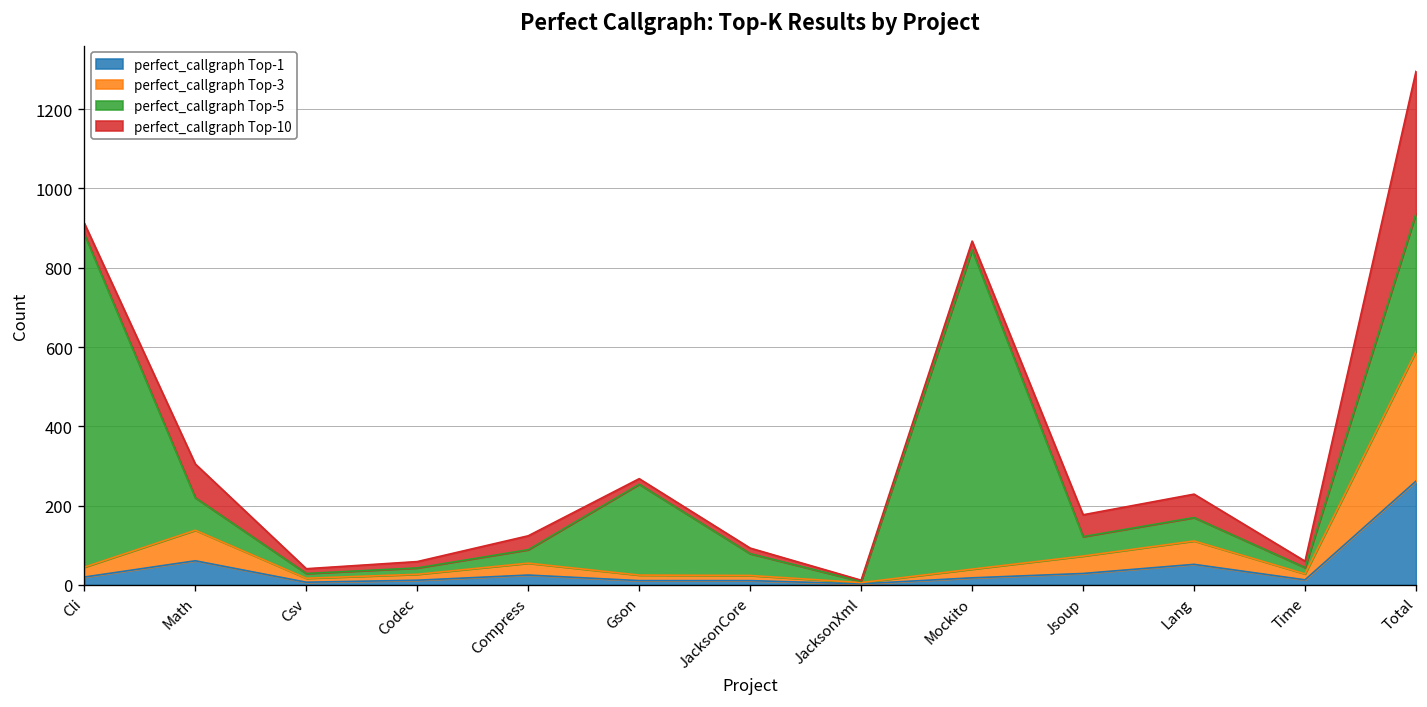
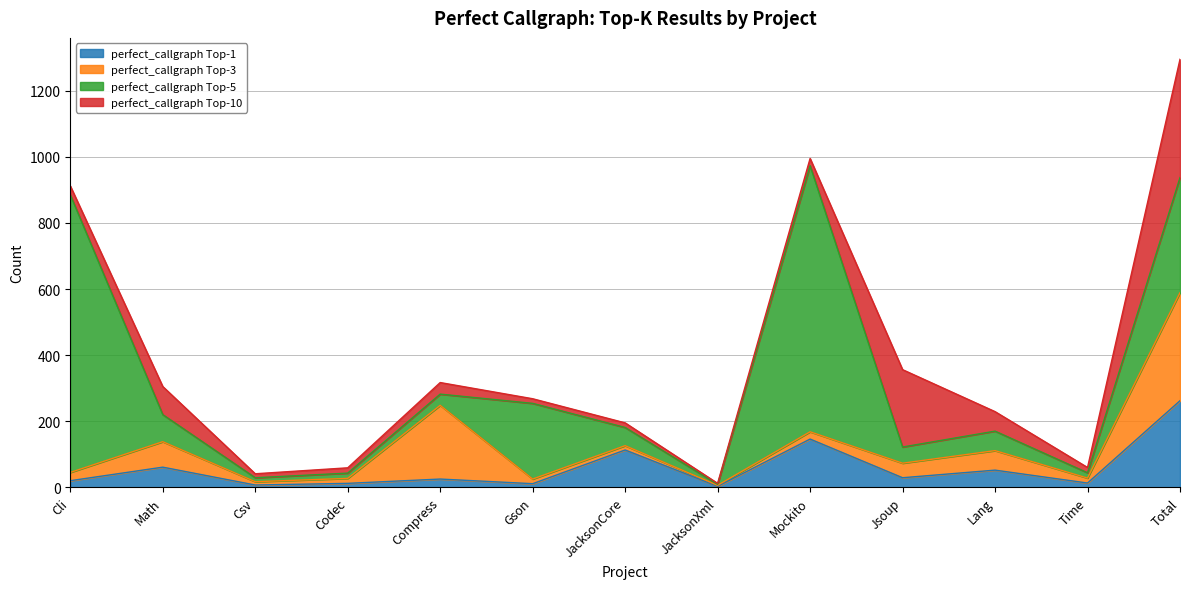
  {
    "perfect_callgraph Top-1": {
      "Cli": 20,
      "Math": 60,
      "Csv": 10,
      "Codec": 10,
      "Compress": 30,
      "Gson": 10,
-     "JacksonCore": 10,
-     "Mockito": 20,
+     "JacksonCore": 110,
+     "Mockito": 150,
      "Jsoup": 30,
      "Lang": 50,
      "Time": 10,
      "Total": 260
    },
    "perfect_callgraph Top-3": {
      "Cli": 30,
      "Math": 80,
      "Csv": 10,
      "Codec": 20,
-     "Compress": 30,
+     "Compress": 220,
      "Gson": 10,
      "JacksonCore": 10,
      "Mockito": 20,
      "Jsoup": 40,
      "Lang": 60,
      "Time": 20,
      "Total": 330
    },
    "perfect_callgraph Top-5": {
      "Cli": 840,
      "Math": 80,
      "Csv": 10,
      "Codec": 20,
      "Compress": 30,
      "Gson": 230,
      "JacksonCore": 60,
      "Mockito": 810,
      "Jsoup": 50,
      "Lang": 60,
      "Time": 20,
      "Total": 350
    },
    "perfect_callgraph Top-10": {
      "Cli": 30,
      "Math": 90,
      "Csv": 10,
      "Codec": 20,
      "Compress": 40,
      "Gson": 10,
      "JacksonCore": 10,
      "Mockito": 20,
-     "Jsoup": 60,
+     "Jsoup": 230,
      "Lang": 60,
      "Time": 20,
      "Total": 360
    }
  }
